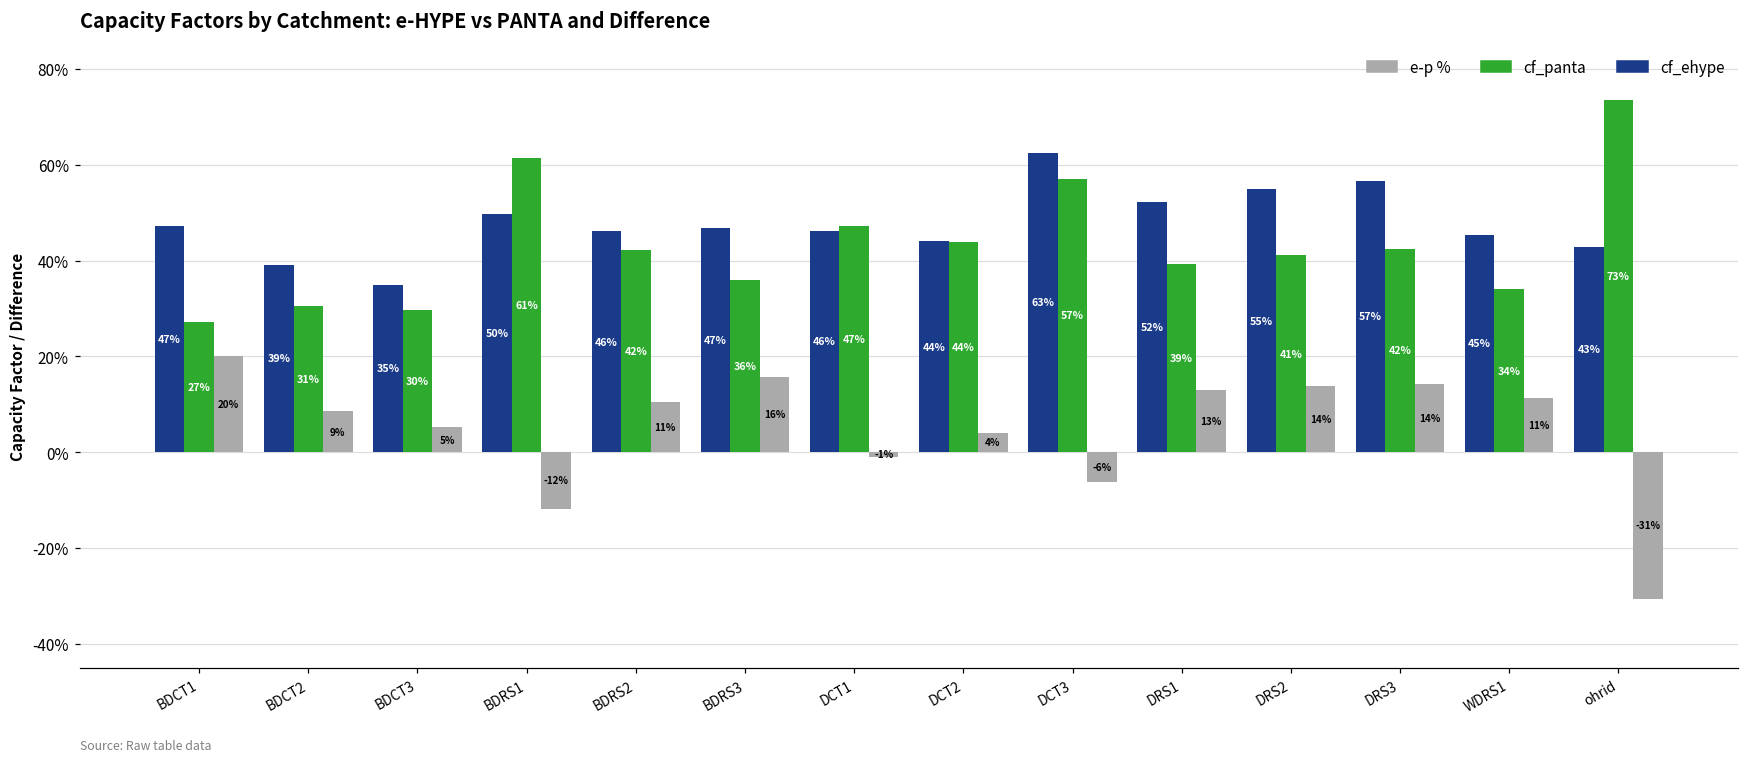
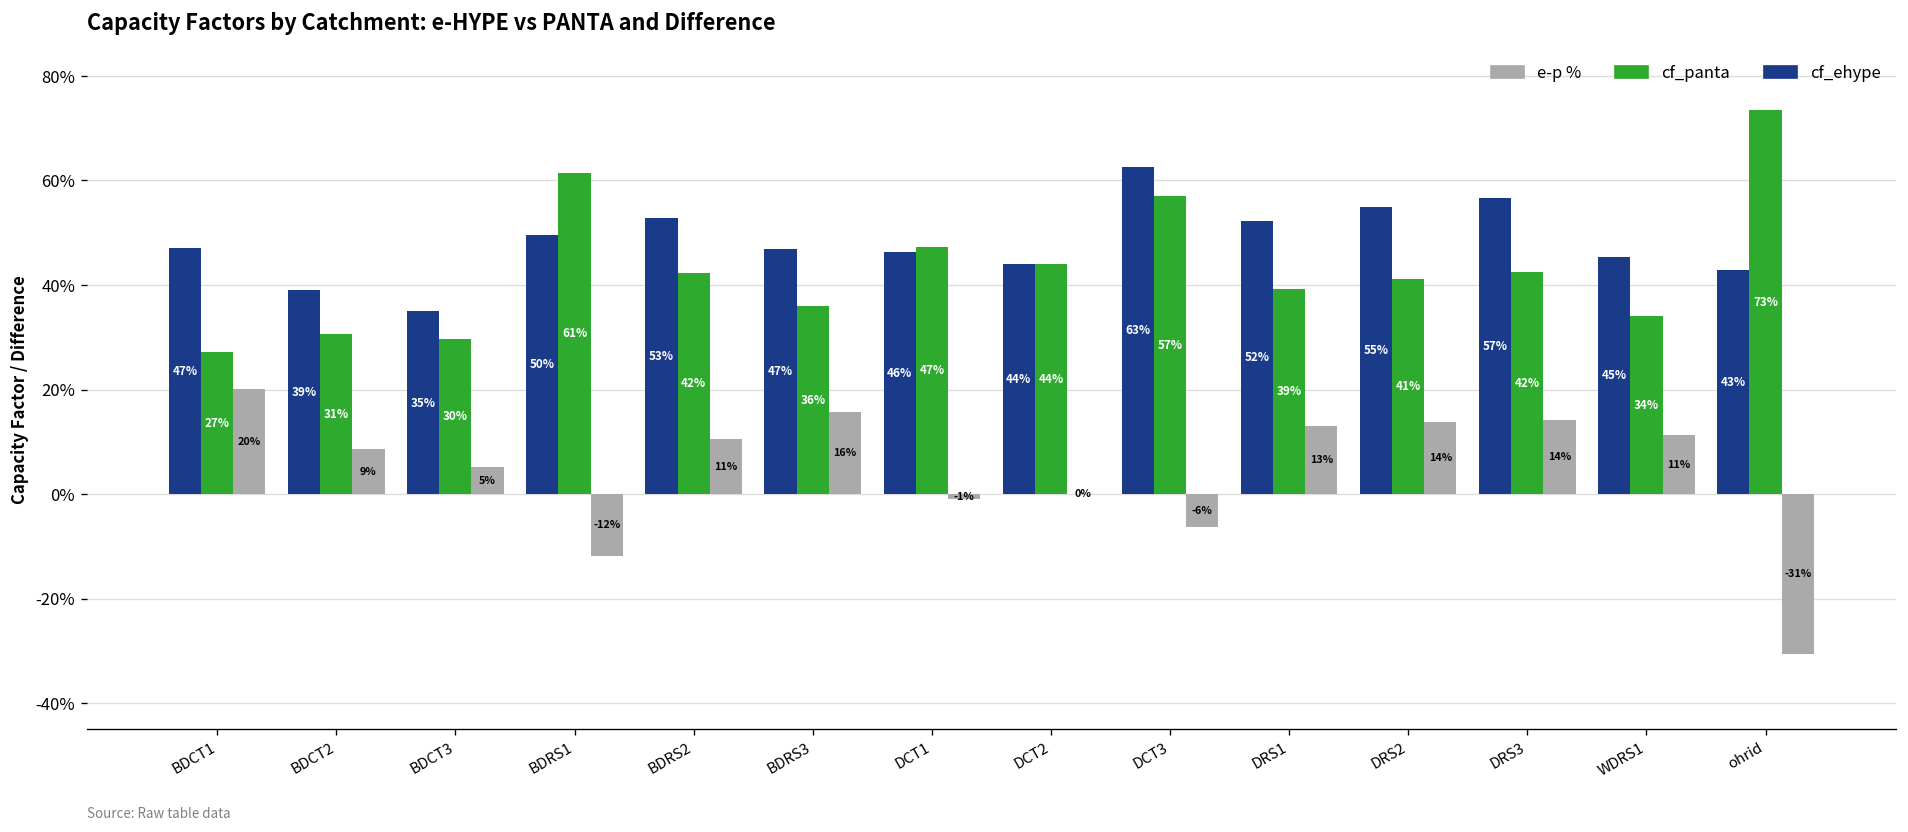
  {
    "cf_ehype": {
      "BDCT1": "47%",
      "BDCT2": "39%",
      "BDCT3": "35%",
      "BDRS1": "50%",
-     "BDRS2": "46%",
+     "BDRS2": "53%",
      "BDRS3": "47%",
      "DCT1": "46%",
      "DCT2": "44%",
      "DCT3": "63%",
      "DRS1": "52%",
      "DRS2": "55%",
      "DRS3": "57%",
      "WDRS1": "45%",
      "ohrid": "43%"
    },
    "cf_panta": {
      "BDCT1": "27%",
      "BDCT2": "31%",
      "BDCT3": "30%",
      "BDRS1": "61%",
      "BDRS2": "42%",
      "BDRS3": "36%",
      "DCT1": "47%",
      "DCT2": "44%",
      "DCT3": "57%",
      "DRS1": "39%",
      "DRS2": "41%",
      "DRS3": "42%",
      "WDRS1": "34%",
      "ohrid": "73%"
    },
    "e-p %": {
      "BDCT1": "20%",
      "BDCT2": "9%",
      "BDCT3": "5%",
      "BDRS1": "-12%",
      "BDRS2": "11%",
      "BDRS3": "16%",
      "DCT1": "-1%",
-     "DCT2": "4%",
+     "DCT2": "0%",
      "DCT3": "-6%",
      "DRS1": "13%",
      "DRS2": "14%",
      "DRS3": "14%",
      "WDRS1": "11%",
      "ohrid": "-31%"
    }
  }
